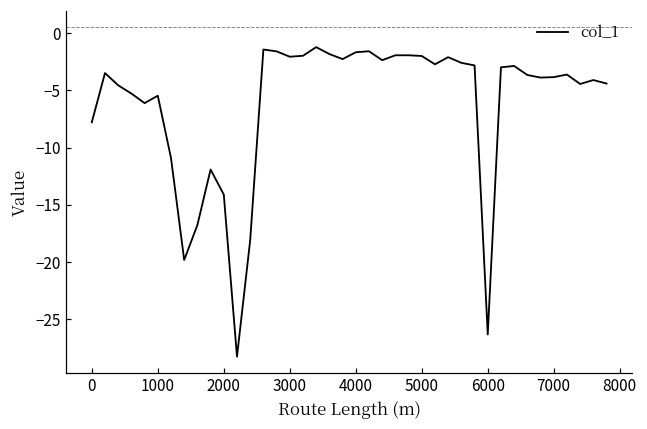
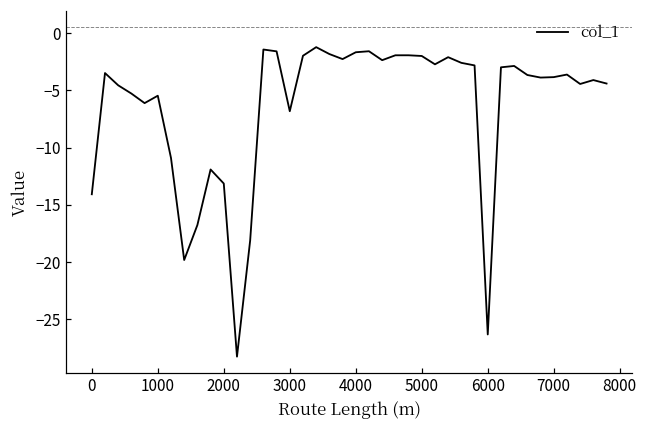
  {
-   "0": -7.8,
+   "0": -14.1,
    "1000": -5.5,
-   "2000": -14.1,
-   "3000": -2.1,
+   "2000": -13.1,
+   "3000": -6.8,
    "4000": -1.7,
    "5000": -2.0,
    "6000": -26.3,
    "7000": -3.8
  }
